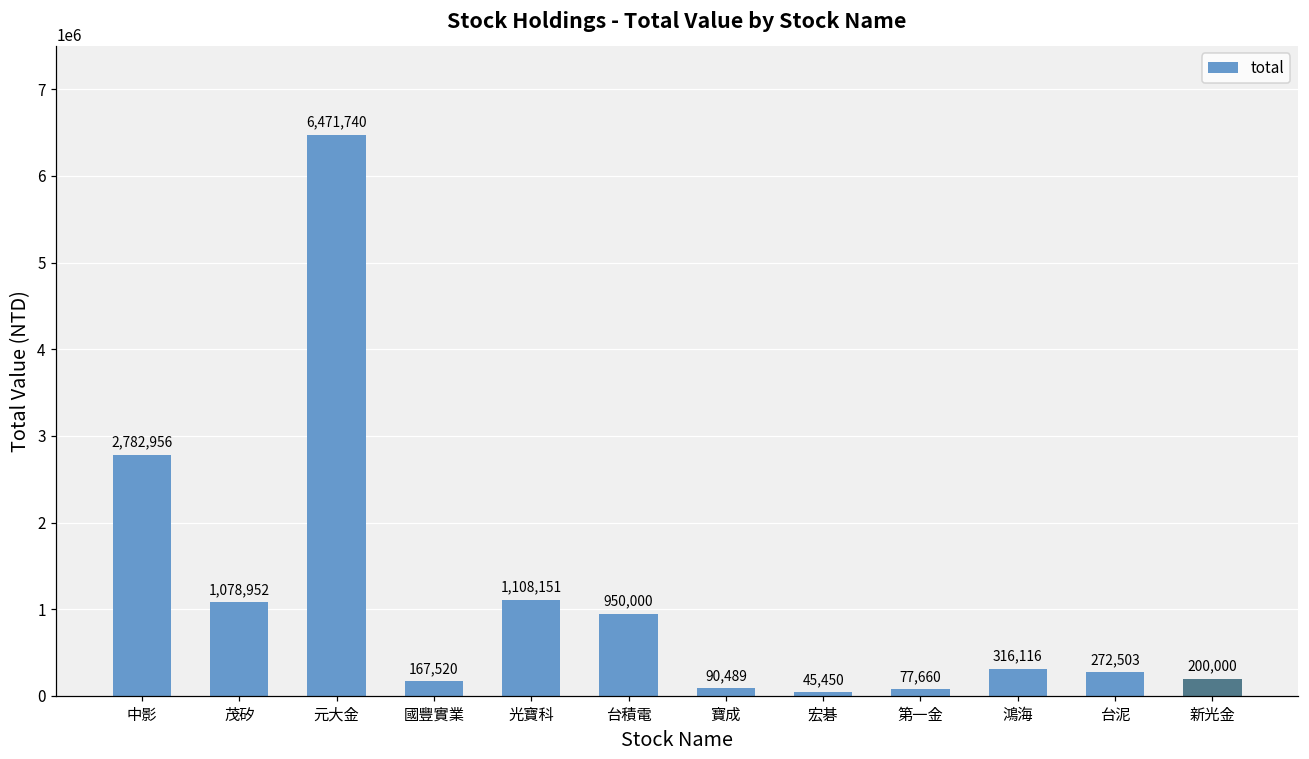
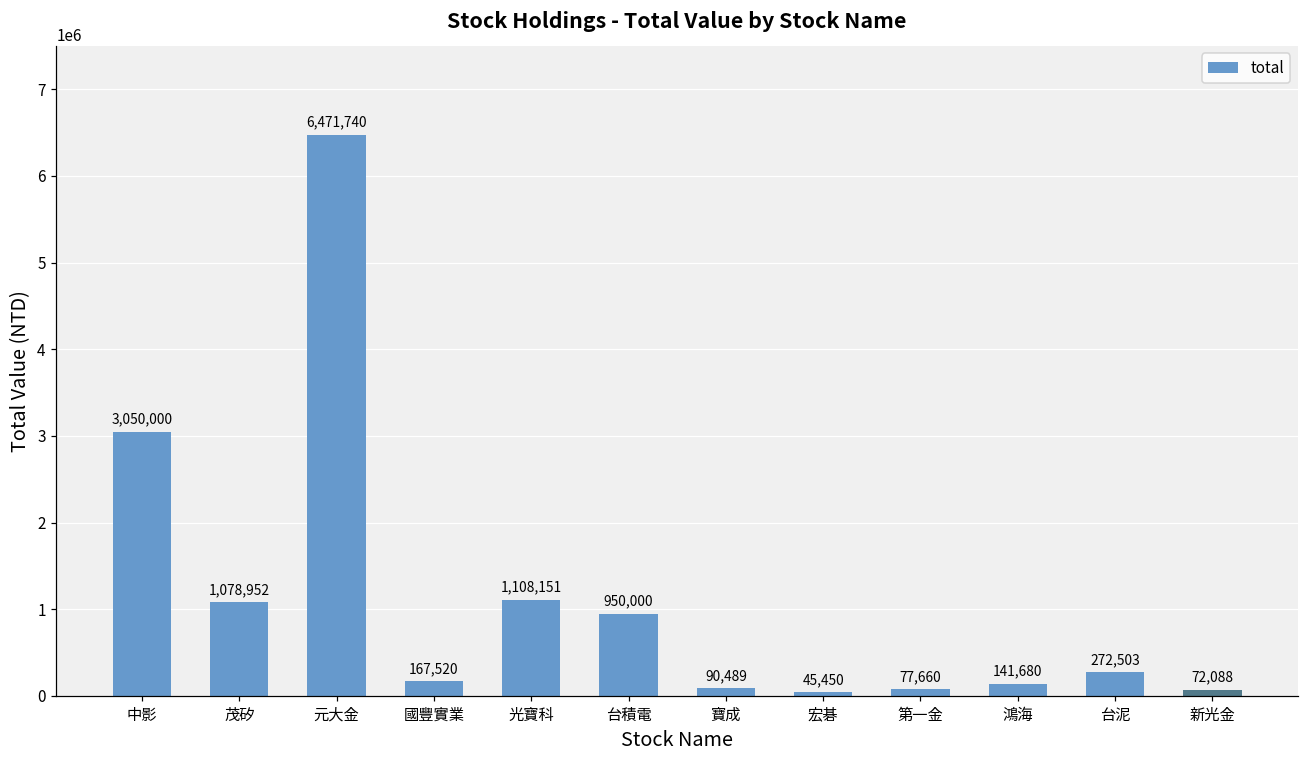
  {
-   "中影": "2,782,956",
+   "中影": "3,050,000",
    "茂矽": "1,078,952",
    "元大金": "6,471,740",
    "國豐實業": "167,520",
    "光寶科": "1,108,151",
    "台積電": "950,000",
    "寶成": "90,489",
    "宏碁": "45,450",
    "第一金": "77,660",
-   "鴻海": "316,116",
+   "鴻海": "141,680",
    "台泥": "272,503",
-   "新光金": "200,000"
+   "新光金": "72,088"
  }
